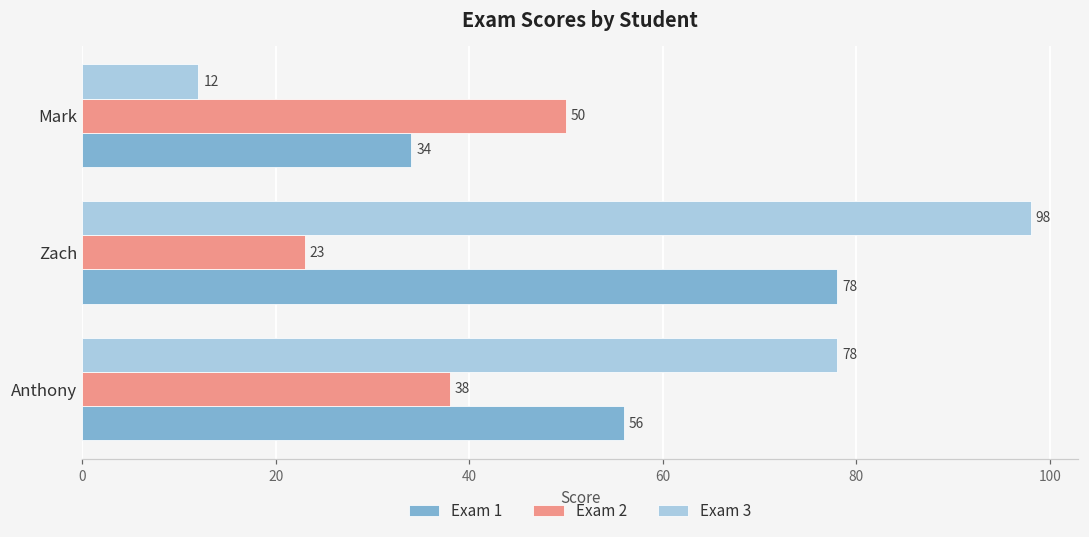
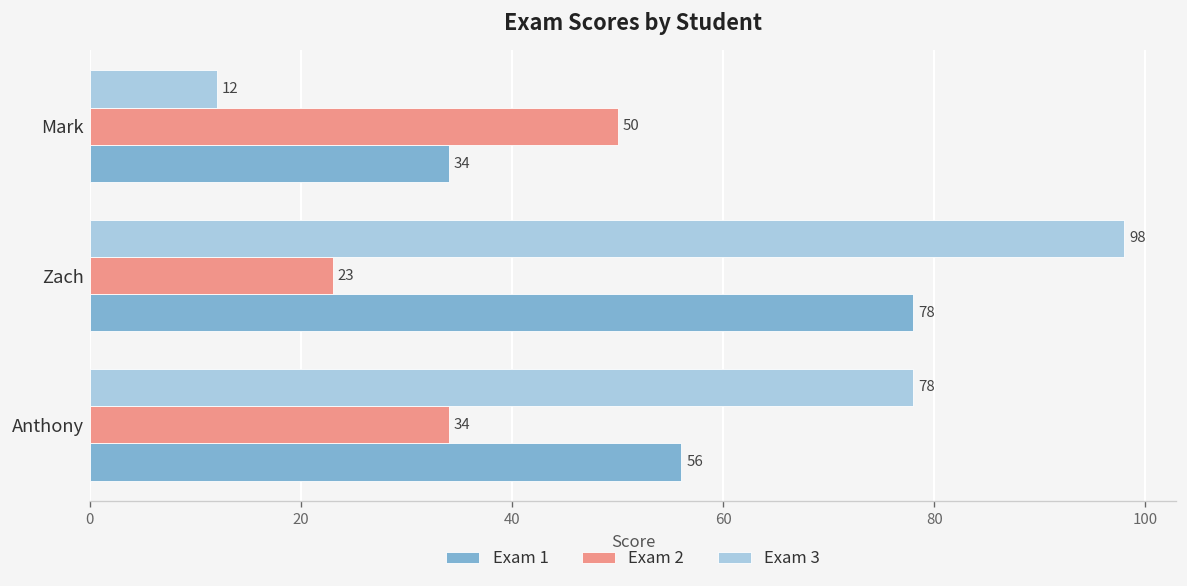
  {
    "Exam 2": {
      "Mark": 50,
      "Zach": 23,
-     "Anthony": 38
+     "Anthony": 34
    }
  }
